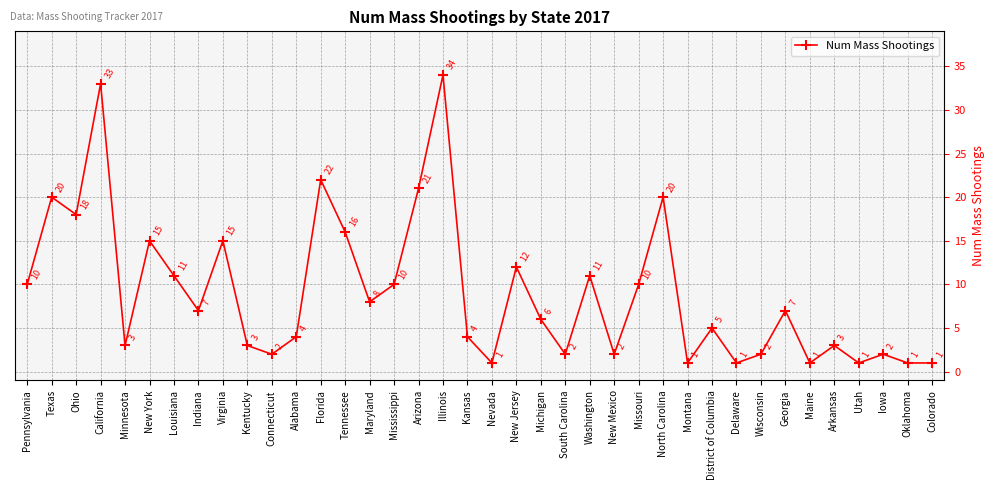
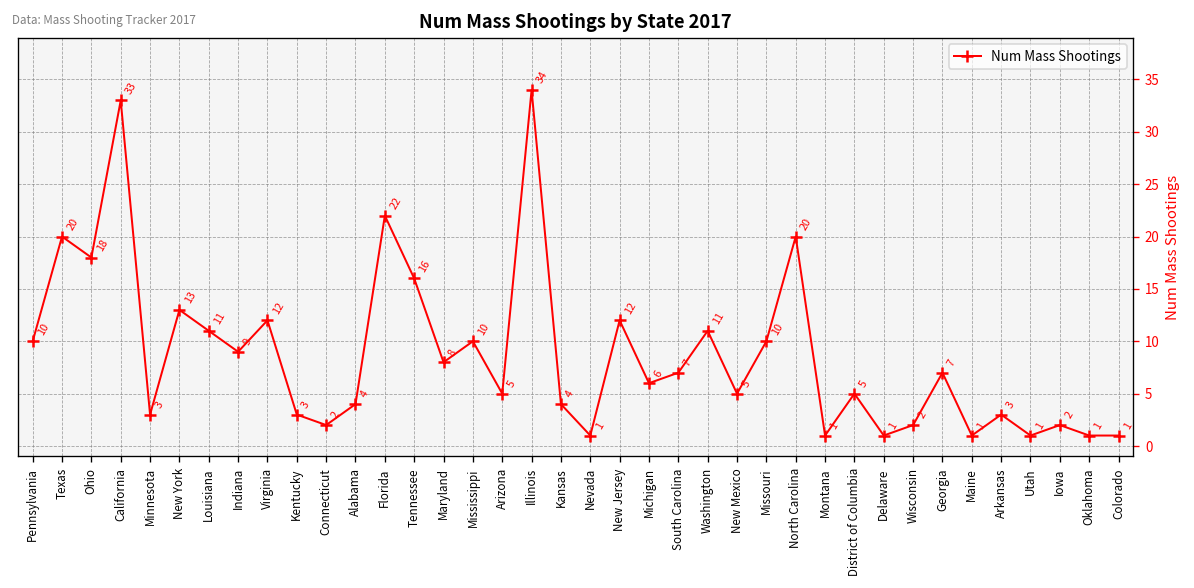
  {
    "Pennsylvania": 10,
    "Texas": 20,
    "Ohio": 18,
    "California": 33,
    "Minnesota": 3,
-   "New York": 15,
+   "New York": 13,
    "Louisiana": 11,
-   "Indiana": 7,
-   "Virginia": 15,
+   "Indiana": 9,
+   "Virginia": 12,
    "Kentucky": 3,
    "Connecticut": 2,
    "Alabama": 4,
    "Florida": 22,
    "Tennessee": 16,
    "Maryland": 8,
    "Mississippi": 10,
-   "Arizona": 21,
+   "Arizona": 5,
    "Illinois": 34,
    "Kansas": 4,
    "Nevada": 1,
    "New Jersey": 12,
    "Michigan": 6,
-   "South Carolina": 2,
+   "South Carolina": 7,
    "Washington": 11,
-   "New Mexico": 2,
+   "New Mexico": 5,
    "Missouri": 10,
    "North Carolina": 20,
    "Montana": 1,
    "District of Columbia": 5,
    "Delaware": 1,
    "Wisconsin": 2,
    "Georgia": 7,
    "Maine": 1,
    "Arkansas": 3,
    "Utah": 1,
    "Iowa": 2,
    "Oklahoma": 1,
    "Colorado": 1
  }
